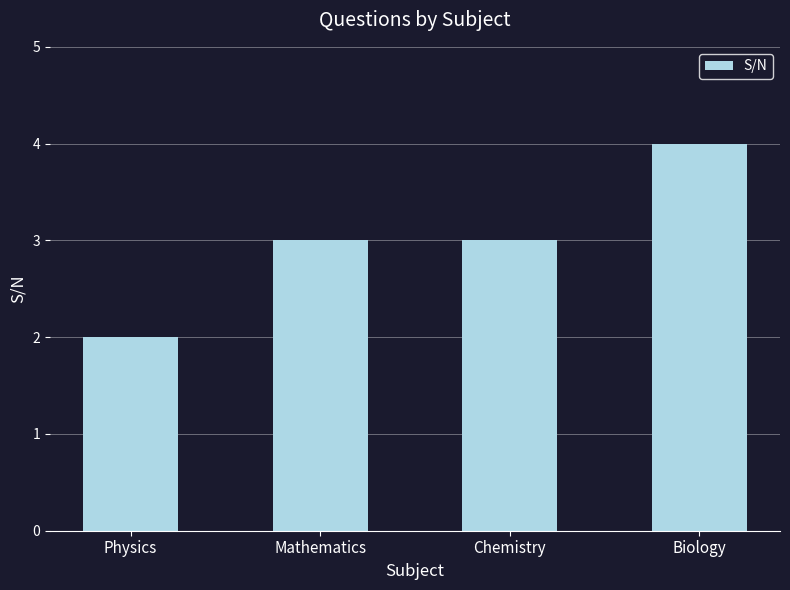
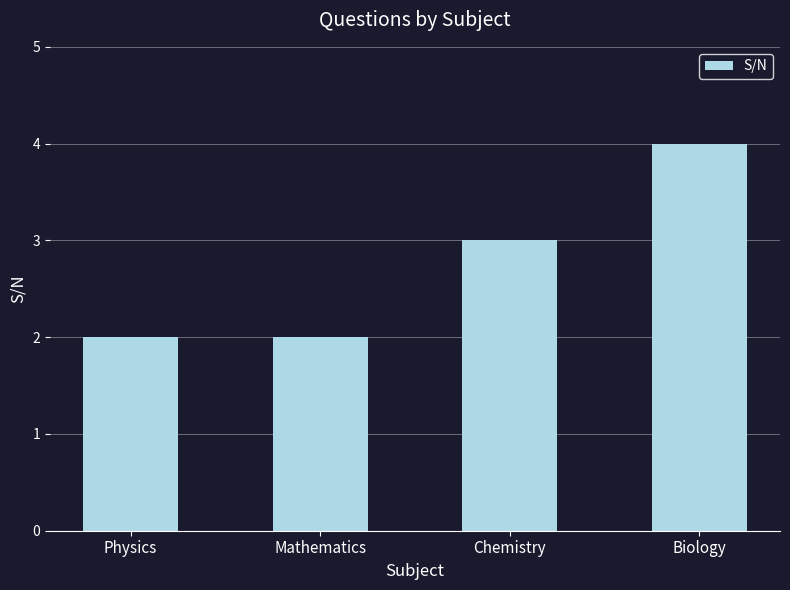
  {
    "Physics": 2,
-   "Mathematics": 3,
+   "Mathematics": 2,
    "Chemistry": 3,
    "Biology": 4
  }
